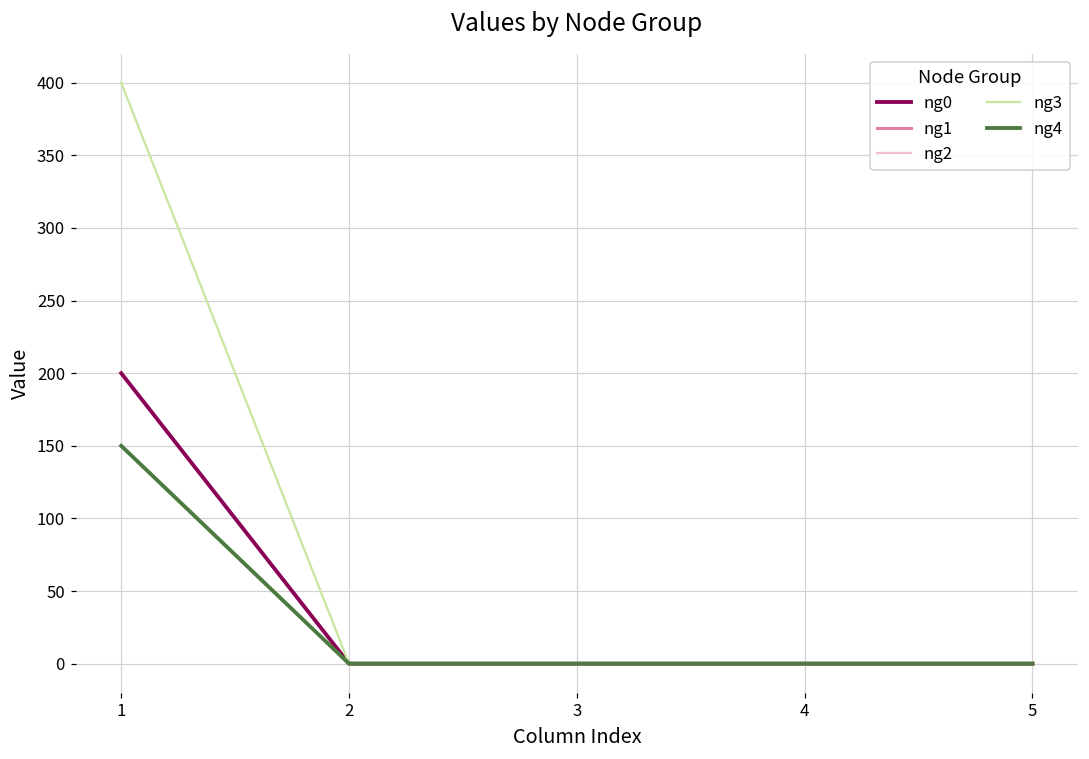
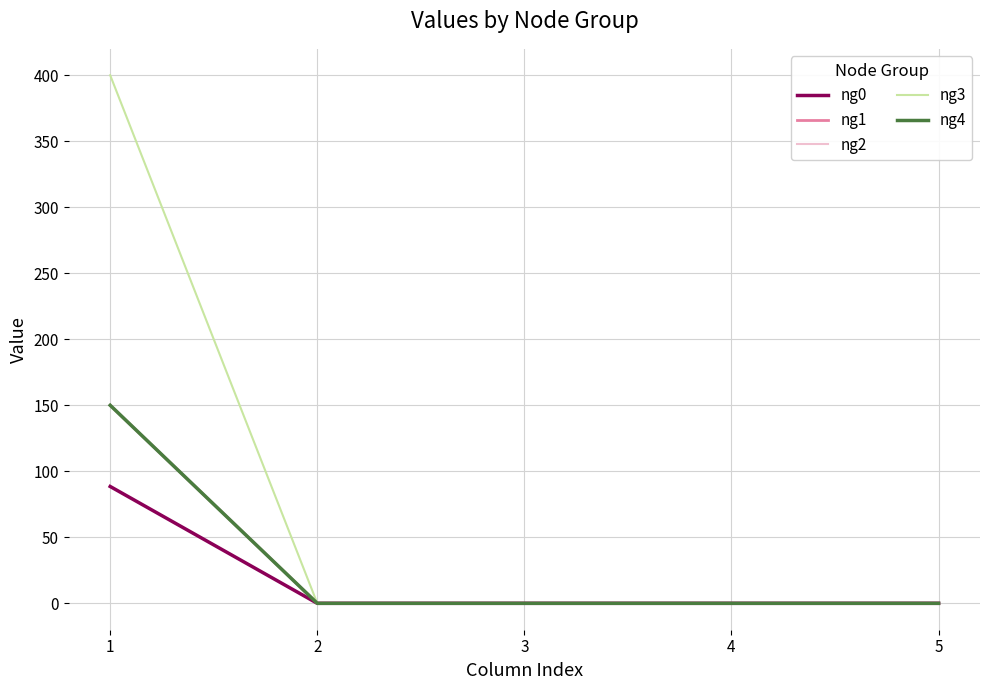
  {
    "ng0": {
-     "1": 200
+     "1": 89
    },
    "ng4": {
      "1": 150
    },
    "ng3": {
      "1": 400
    }
  }
